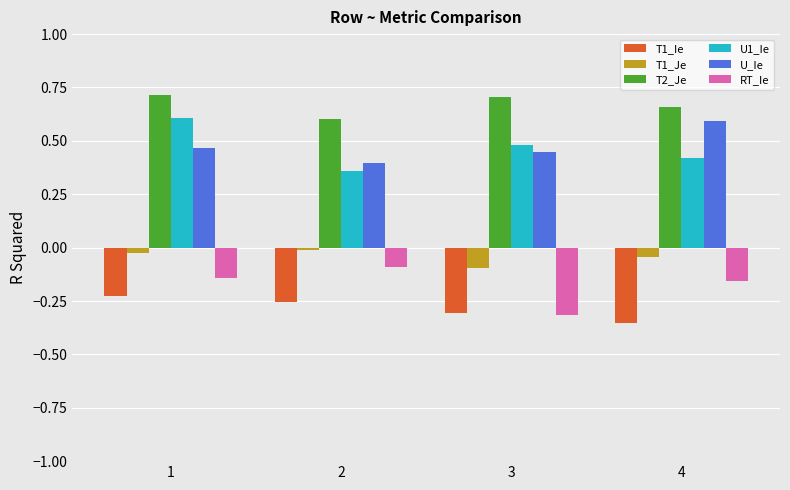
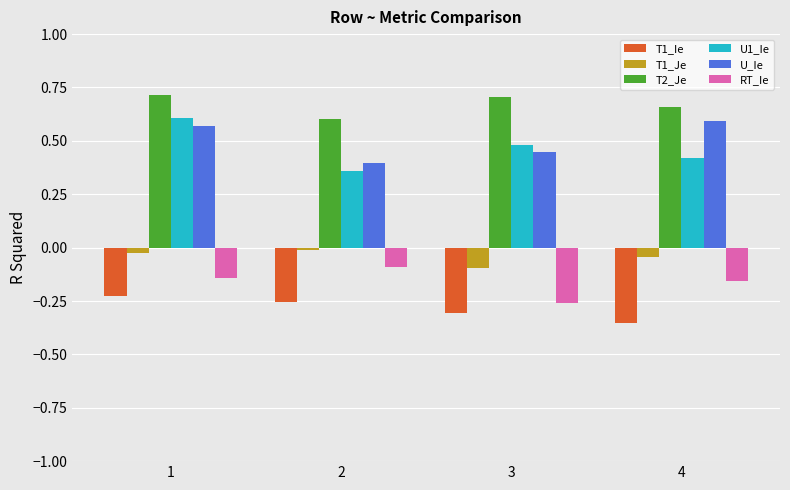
  {
    "T1_Ie": {
      "1": -0.23,
      "2": -0.26,
      "3": -0.31,
      "4": -0.35
    },
    "T1_Je": {
      "1": -0.02,
      "2": -0.01,
      "3": -0.10,
      "4": -0.05
    },
    "T2_Je": {
      "1": 0.71,
      "2": 0.60,
      "3": 0.70,
      "4": 0.66
    },
    "U1_Ie": {
      "1": 0.61,
      "2": 0.36,
      "3": 0.48,
      "4": 0.42
    },
    "U_Ie": {
-     "1": 0.46,
+     "1": 0.57,
      "2": 0.40,
      "3": 0.45,
      "4": 0.59
    },
    "RT_Ie": {
      "1": -0.14,
      "2": -0.09,
-     "3": -0.31,
+     "3": -0.26,
      "4": -0.16
    }
  }
